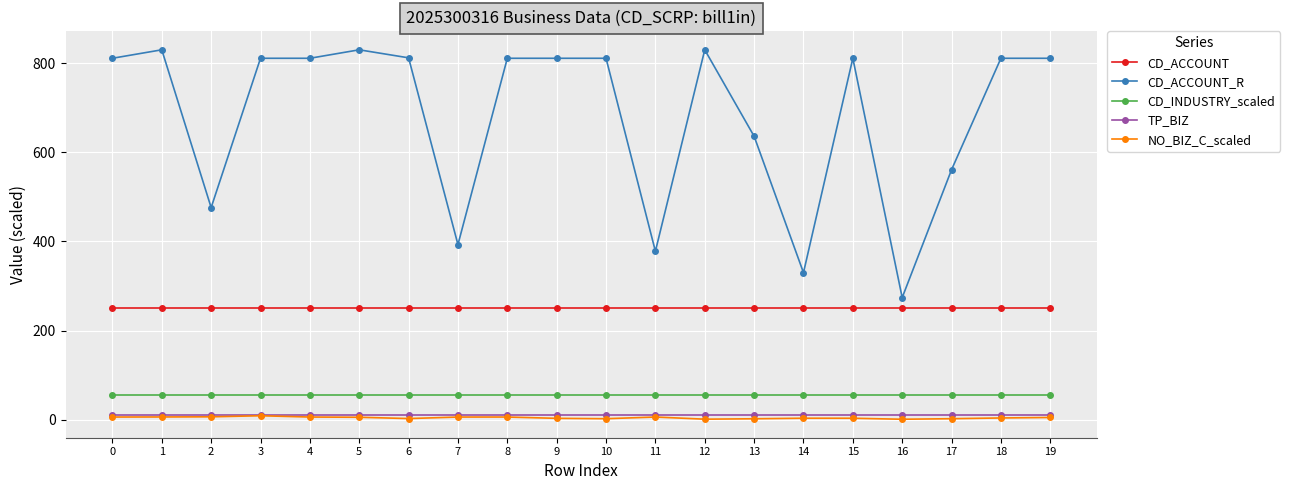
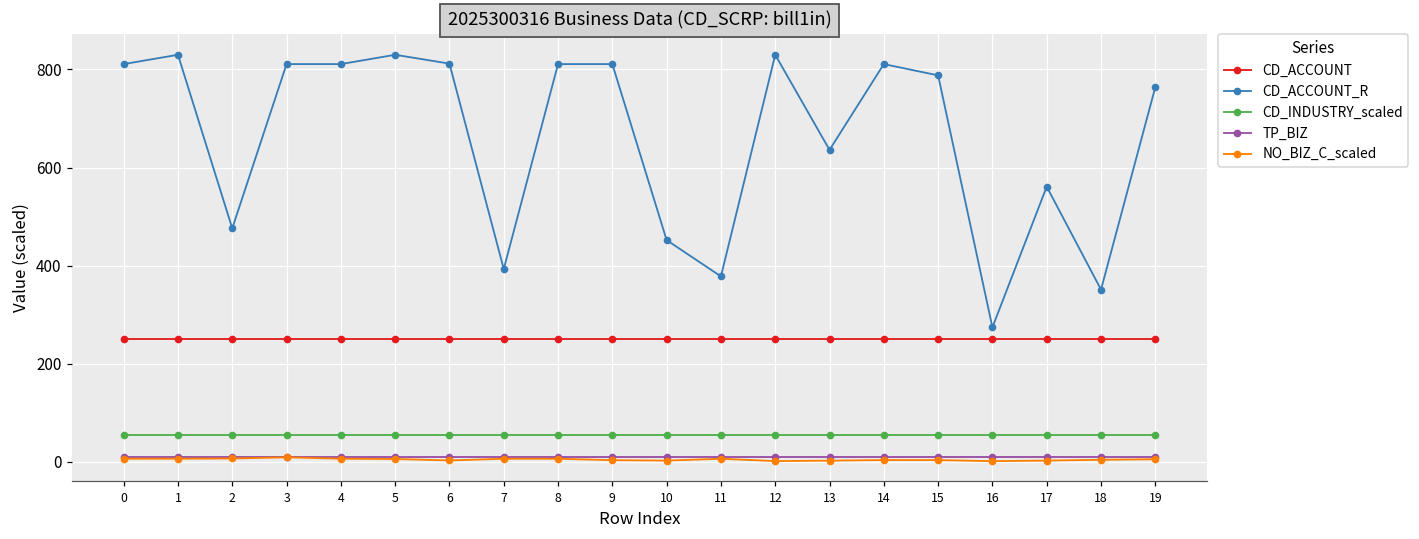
  {
    "CD_ACCOUNT": {
      "0": 250,
      "1": 250,
      "2": 250,
      "3": 250,
      "4": 250,
      "5": 250,
      "6": 250,
      "7": 250,
      "8": 250,
      "9": 250,
      "10": 250,
      "11": 250,
      "12": 250,
      "13": 250,
      "14": 250,
      "15": 250,
      "16": 250,
      "17": 250,
      "18": 250,
      "19": 250
    },
    "CD_ACCOUNT_R": {
      "0": 810,
      "1": 830,
      "2": 480,
      "3": 810,
      "4": 810,
      "5": 830,
      "6": 810,
      "7": 390,
      "8": 810,
      "9": 810,
-     "10": 810,
+     "10": 450,
      "11": 380,
      "12": 830,
      "13": 640,
-     "14": 330,
-     "15": 810,
+     "14": 810,
+     "15": 790,
      "16": 270,
      "17": 560,
-     "18": 810,
-     "19": 810
+     "18": 350,
+     "19": 760
    },
    "CD_INDUSTRY_scaled": {
      "0": 60,
      "1": 60,
      "2": 60,
      "3": 60,
      "4": 60,
      "5": 60,
      "6": 60,
      "7": 60,
      "8": 60,
      "9": 60,
      "10": 60,
      "11": 60,
      "12": 60,
      "13": 60,
      "14": 60,
      "15": 60,
      "16": 60,
      "17": 60,
      "18": 60,
      "19": 60
    },
    "TP_BIZ": {
      "6": 10,
      "9": 10,
      "10": 10,
      "12": 10,
      "13": 10,
      "14": 10,
      "15": 10,
      "16": 10,
      "17": 10,
      "18": 10
    },
    "NO_BIZ_C_scaled": {
      "6": 0,
      "9": 0,
      "10": 0,
      "12": 0,
      "13": 0,
      "14": 0,
      "15": 0,
      "16": 0,
      "17": 0,
      "18": 0
    }
  }
